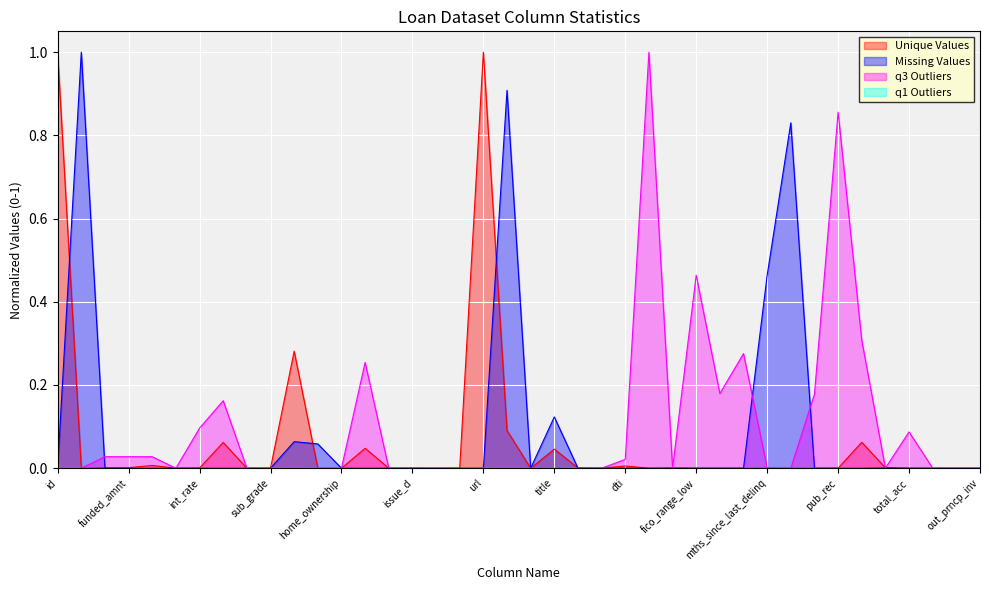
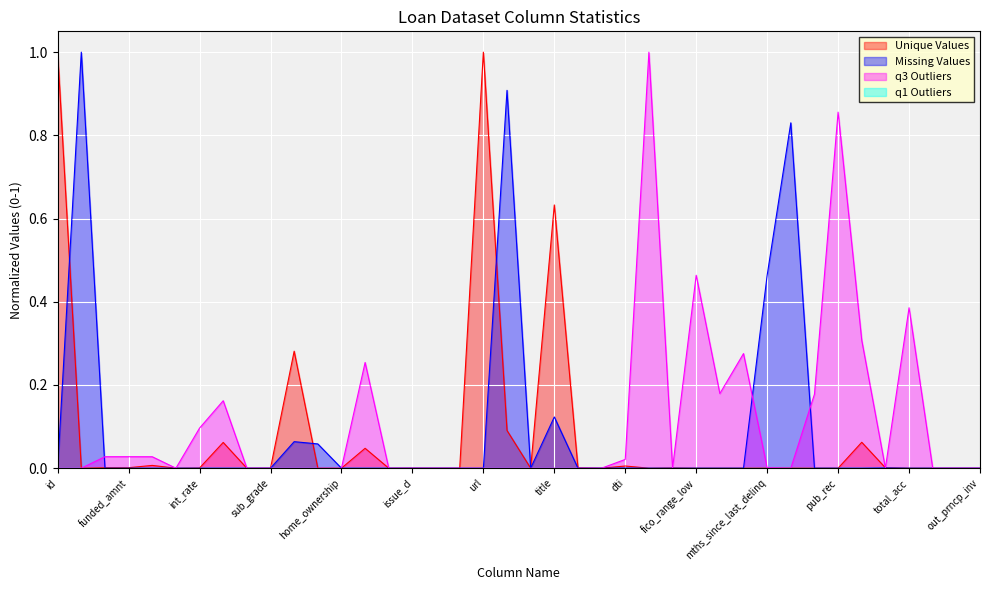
  {
    "Unique Values": {
      "id": 1.00,
      "url": 1.00,
-     "title": 0.05
+     "title": 0.63
    },
    "Missing Values": {
      "title": 0.12,
      "mths_since_last_delinq": 0.46
    },
    "q3 Outliers": {
      "funded_amnt": 0.03,
      "int_rate": 0.10,
      "dti": 0.02,
      "fico_range_low": 0.46,
      "pub_rec": 0.86,
-     "total_acc": 0.09
+     "total_acc": 0.39
    }
  }
